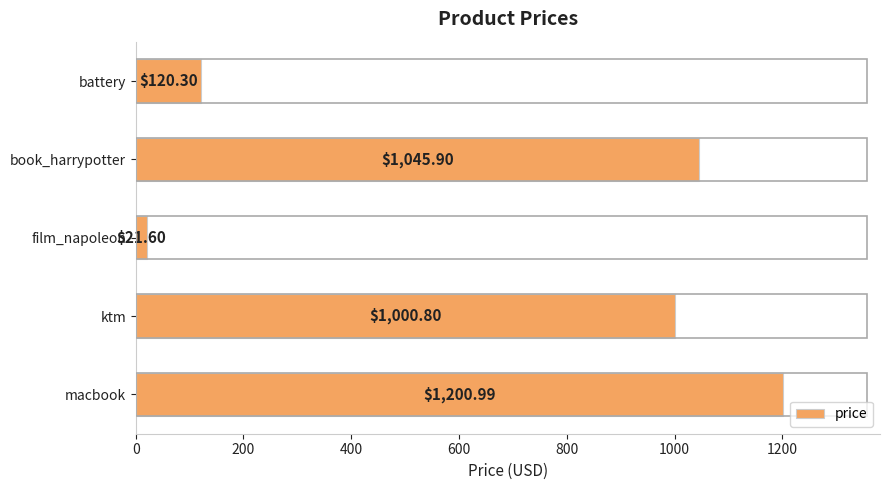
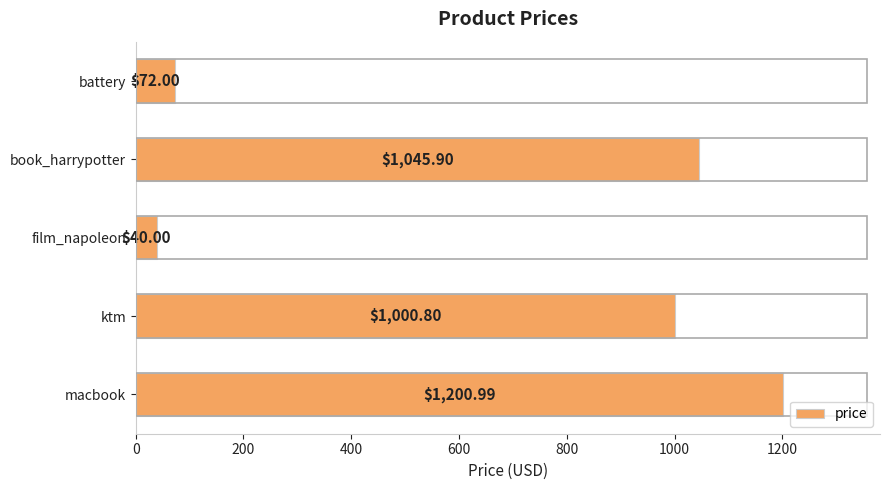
  {
-   "battery": "$120.30",
+   "battery": "$72.00",
    "book_harrypotter": "$1,045.90",
-   "film_napoleon": "$21.60",
+   "film_napoleon": "$40.00",
    "ktm": "$1,000.80",
    "macbook": "$1,200.99"
  }
